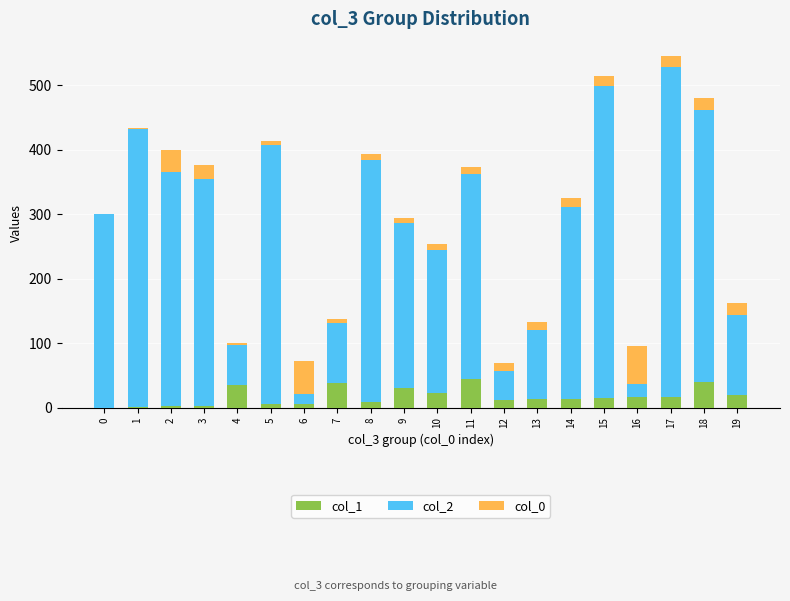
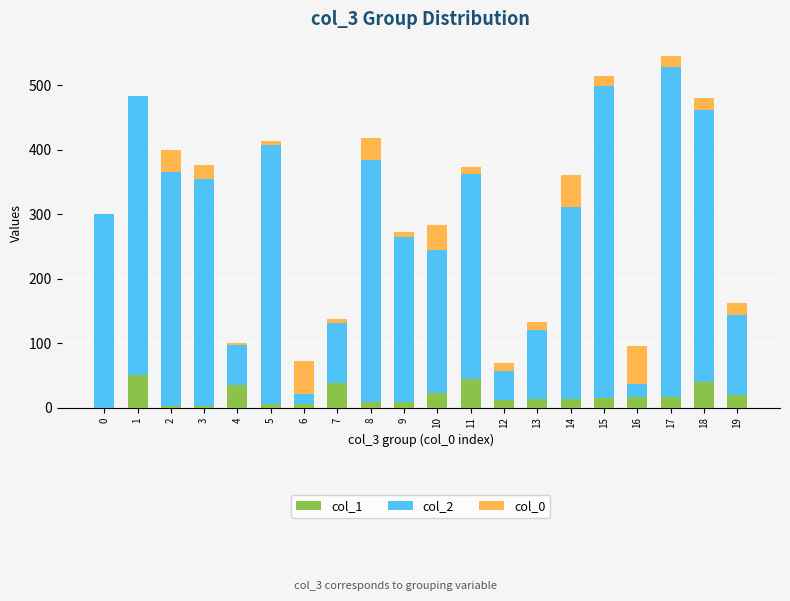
  {
    "col_1": {
      "0": 0,
-     "1": 0,
+     "1": 50,
      "4": 40,
      "5": 10,
      "6": 10,
      "7": 40,
      "8": 10,
-     "9": 30,
+     "9": 10,
      "10": 20,
      "11": 40,
      "12": 10,
      "13": 10,
      "14": 10,
      "15": 20,
      "16": 20,
      "17": 20,
      "18": 40,
      "19": 20
    },
    "col_2": {
      "0": 300,
      "1": 430,
      "2": 360,
      "3": 350,
      "4": 60,
      "5": 400,
      "6": 20,
      "7": 90,
      "8": 380,
      "9": 260,
      "10": 220,
      "11": 320,
      "12": 50,
      "13": 110,
      "14": 300,
      "15": 480,
      "16": 20,
      "17": 510,
      "18": 420,
      "19": 120
    },
    "col_0": {
      "0": 0,
      "2": 30,
      "3": 20,
      "4": 0,
      "5": 10,
      "6": 50,
      "7": 10,
-     "8": 10,
+     "8": 30,
      "9": 10,
-     "10": 10,
+     "10": 40,
      "11": 10,
      "12": 10,
      "13": 10,
-     "14": 10,
+     "14": 50,
      "15": 20,
      "16": 60,
      "17": 20,
      "18": 20,
      "19": 20
    }
  }
